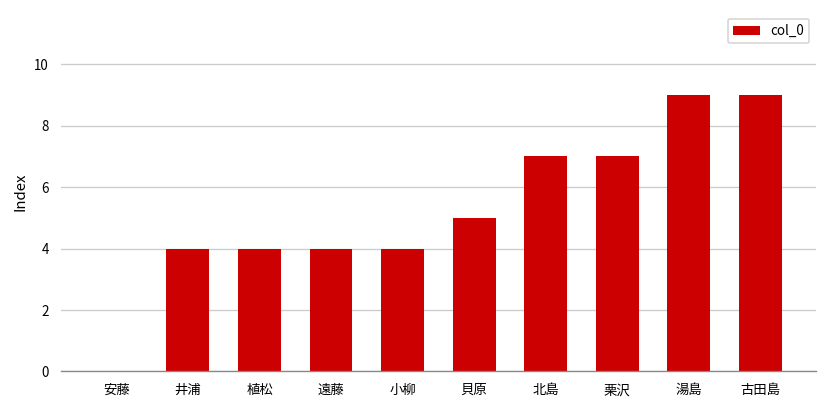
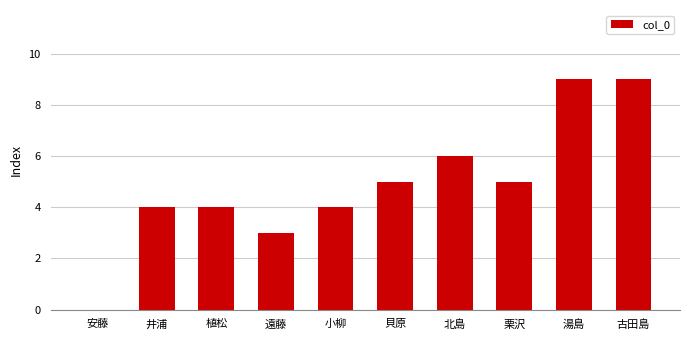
  {
    "安藤": 0,
    "井浦": 4,
    "植松": 4,
-   "遠藤": 4,
+   "遠藤": 3,
    "小柳": 4,
    "貝原": 5,
-   "北島": 7,
-   "栗沢": 7,
+   "北島": 6,
+   "栗沢": 5,
    "湯島": 9,
    "古田島": 9
  }
